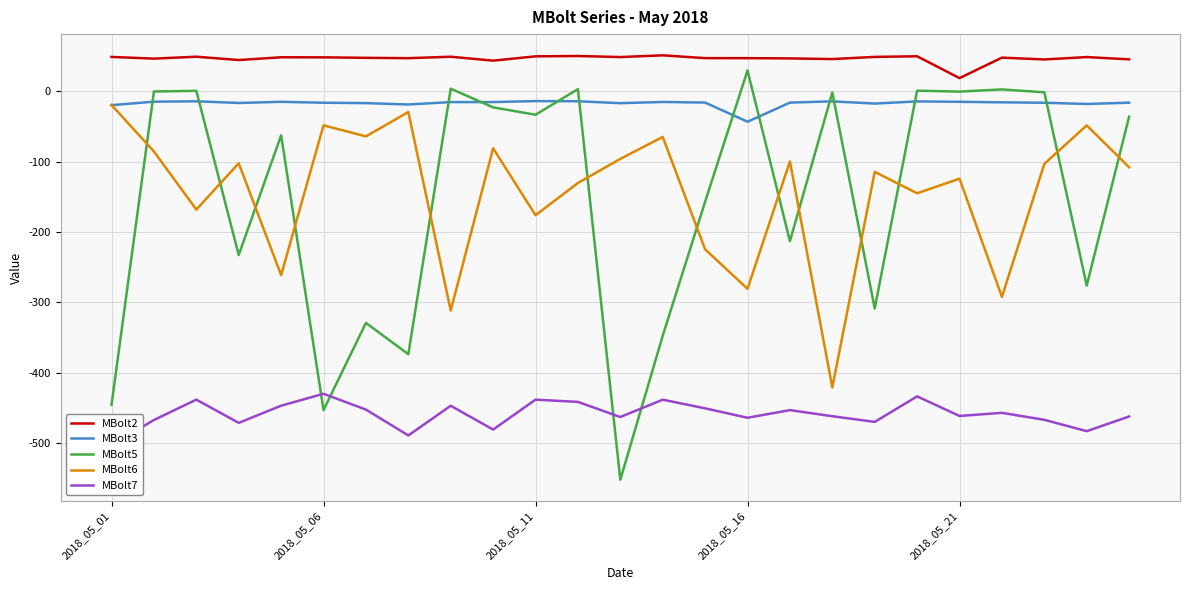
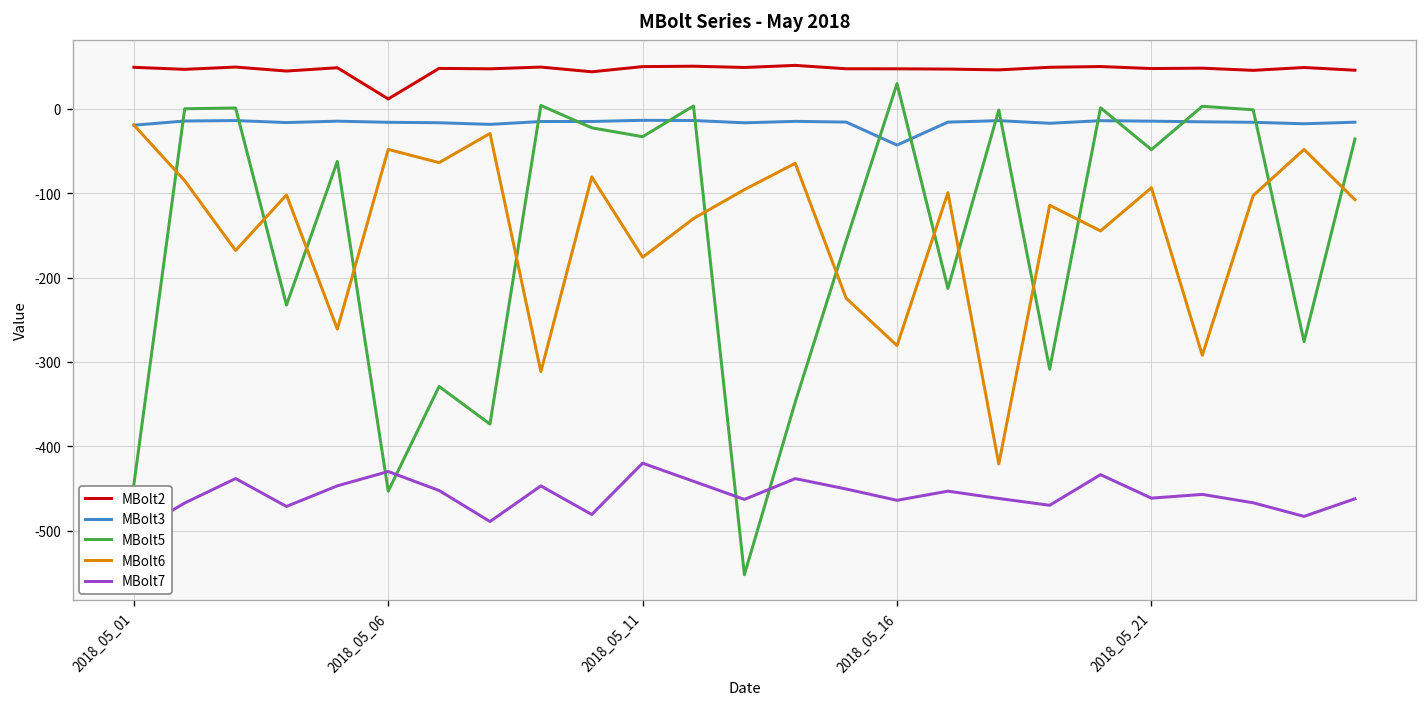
  {
    "MBolt2": {
      "2018_05_01": 50,
-     "2018_05_06": 50,
+     "2018_05_06": 10,
      "2018_05_11": 50,
      "2018_05_16": 50,
-     "2018_05_21": 20
+     "2018_05_21": 50
    },
    "MBolt3": {
      "2018_05_06": -20,
      "2018_05_11": -10,
      "2018_05_16": -40,
      "2018_05_21": -10
    },
    "MBolt5": {
      "2018_05_01": -450,
      "2018_05_06": -450,
      "2018_05_11": -30,
      "2018_05_16": 30,
-     "2018_05_21": 0
+     "2018_05_21": -50
    },
    "MBolt6": {
      "2018_05_06": -50,
      "2018_05_11": -180,
      "2018_05_16": -280,
-     "2018_05_21": -120
+     "2018_05_21": -90
    },
    "MBolt7": {
      "2018_05_06": -430,
-     "2018_05_11": -440,
+     "2018_05_11": -420,
      "2018_05_16": -460,
      "2018_05_21": -460
    }
  }
